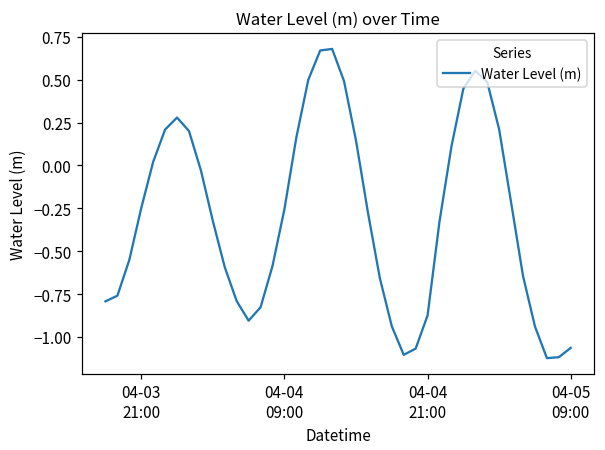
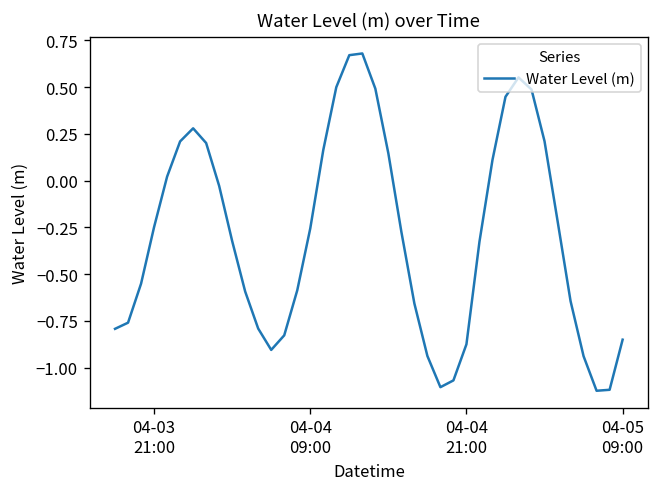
  {
    "04-03 21:00": -0.25,
    "04-04 09:00": -0.26,
    "04-04 21:00": -0.87,
-   "04-05 09:00": -1.06
+   "04-05 09:00": -0.85
  }
